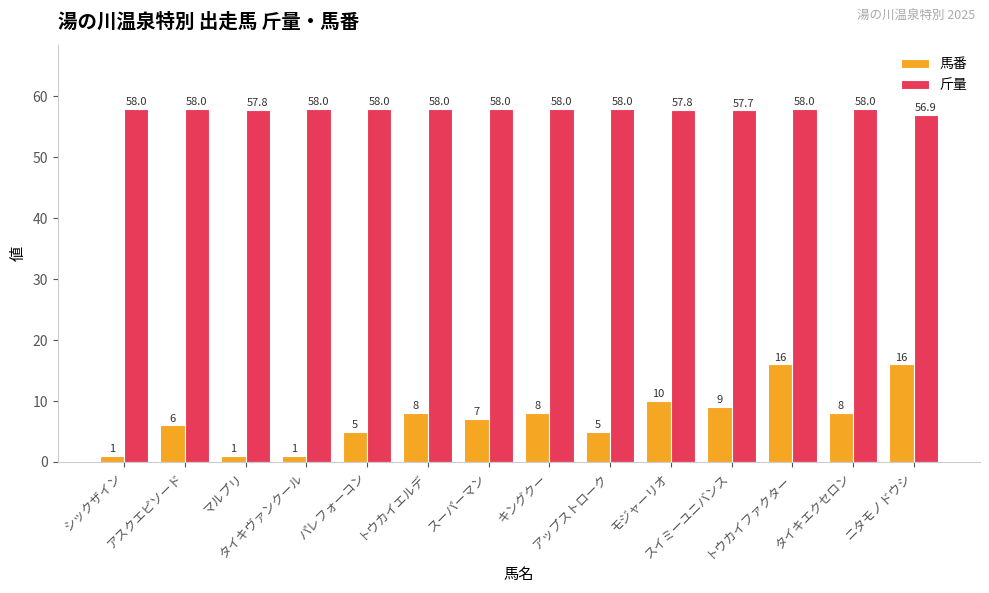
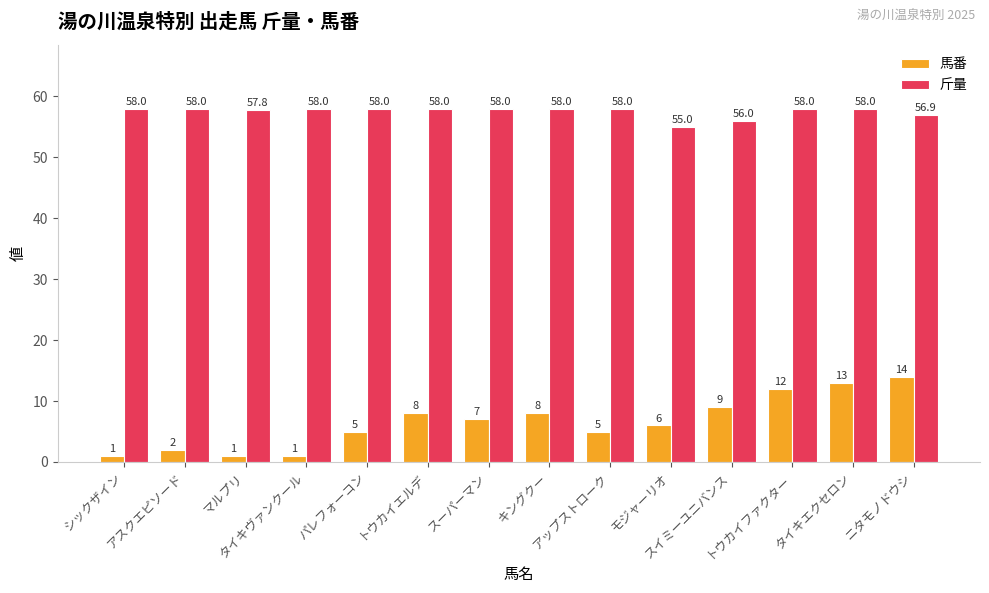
  {
    "馬番": {
      "シックザイン": 1,
-     "アスクエピソード": 6,
+     "アスクエピソード": 2,
      "マルプリ": 1,
      "タイキヴァンクール": 1,
      "パレフォーコン": 5,
      "トウカイエルデ": 8,
      "スーパーマン": 7,
      "キングクー": 8,
      "アップストローク": 5,
-     "モジャーリオ": 10,
+     "モジャーリオ": 6,
      "スイミーユニバンス": 9,
-     "トウカイファクター": 16,
-     "タイキエクセロン": 8,
-     "ニタモノドウシ": 16
+     "トウカイファクター": 12,
+     "タイキエクセロン": 13,
+     "ニタモノドウシ": 14
    },
    "斤量": {
      "シックザイン": 58.0,
      "アスクエピソード": 58.0,
      "マルプリ": 57.8,
      "タイキヴァンクール": 58.0,
      "パレフォーコン": 58.0,
      "トウカイエルデ": 58.0,
      "スーパーマン": 58.0,
      "キングクー": 58.0,
      "アップストローク": 58.0,
-     "モジャーリオ": 57.8,
-     "スイミーユニバンス": 57.7,
+     "モジャーリオ": 55.0,
+     "スイミーユニバンス": 56.0,
      "トウカイファクター": 58.0,
      "タイキエクセロン": 58.0,
      "ニタモノドウシ": 56.9
    }
  }
